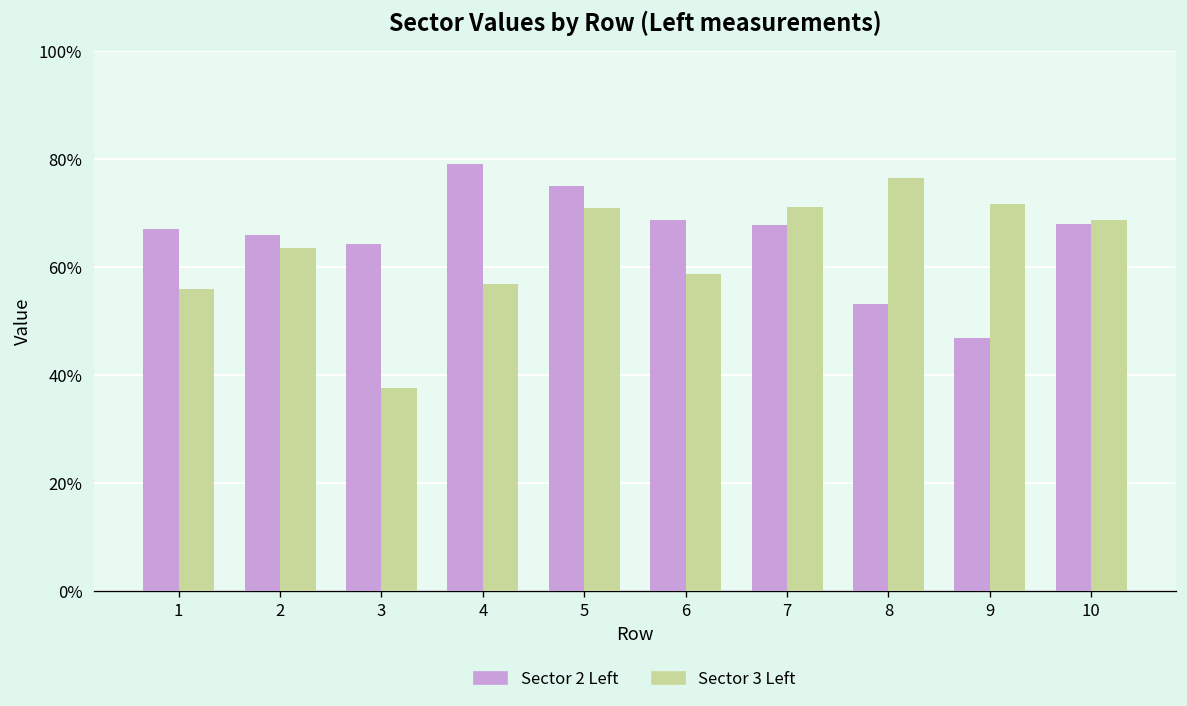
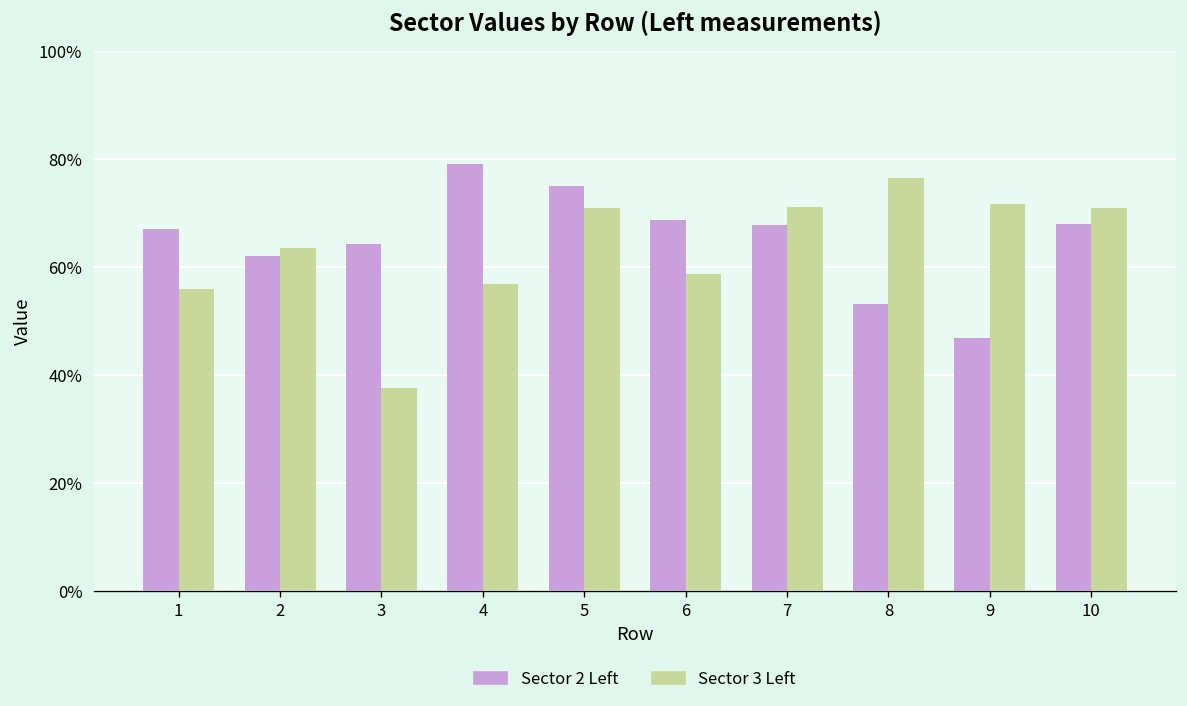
  {
    "Sector 2 Left": {
      "1": "67%",
-     "2": "66%",
+     "2": "62%",
      "3": "64%",
      "4": "79%",
      "5": "75%",
      "6": "69%",
      "7": "68%",
      "8": "53%",
      "9": "47%",
      "10": "68%"
    },
    "Sector 3 Left": {
      "1": "56%",
      "2": "64%",
      "3": "38%",
      "4": "57%",
      "5": "71%",
      "6": "59%",
      "7": "71%",
      "8": "76%",
      "9": "72%",
-     "10": "69%"
+     "10": "71%"
    }
  }
